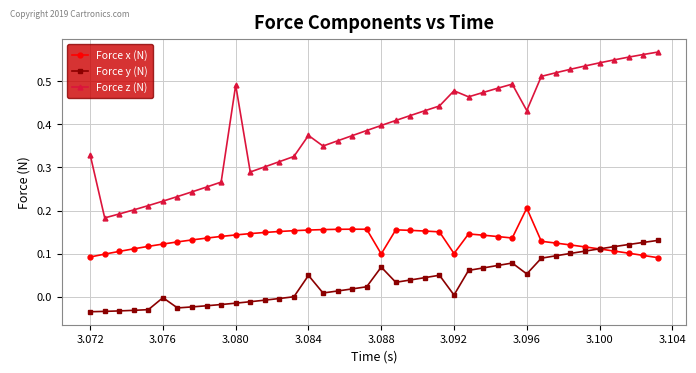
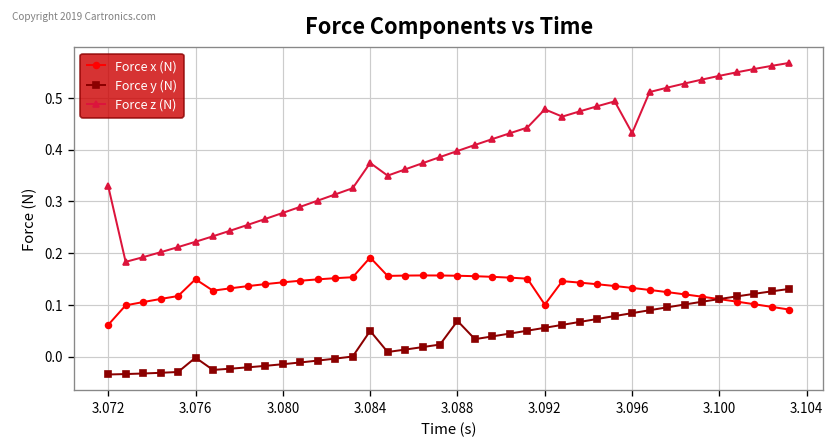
  {
    "Force x (N)": {
-     "3.072": 0.09,
-     "3.076": 0.12,
+     "3.072": 0.06,
+     "3.076": 0.15,
      "3.080": 0.14,
-     "3.084": 0.15,
-     "3.088": 0.10,
+     "3.084": 0.19,
+     "3.088": 0.16,
      "3.092": 0.10,
-     "3.096": 0.21
+     "3.096": 0.13
    },
    "Force y (N)": {
      "3.072": -0.03,
      "3.076": 0.00,
      "3.080": -0.01,
      "3.084": 0.05,
      "3.088": 0.07,
-     "3.092": 0.00,
-     "3.096": 0.05
+     "3.092": 0.06,
+     "3.096": 0.08
    },
    "Force z (N)": {
      "3.072": 0.33,
      "3.076": 0.22,
-     "3.080": 0.49,
+     "3.080": 0.28,
      "3.084": 0.37,
      "3.088": 0.40,
      "3.092": 0.48,
      "3.096": 0.43,
      "3.100": 0.54
    }
  }
